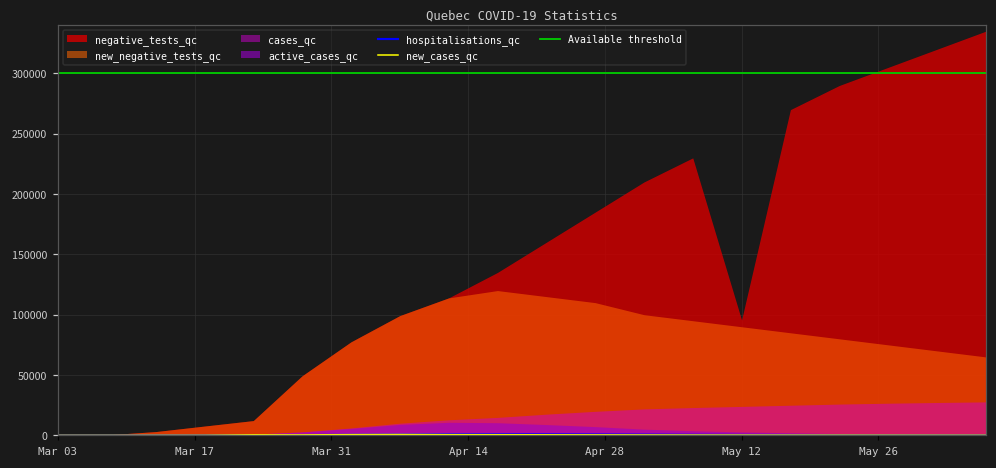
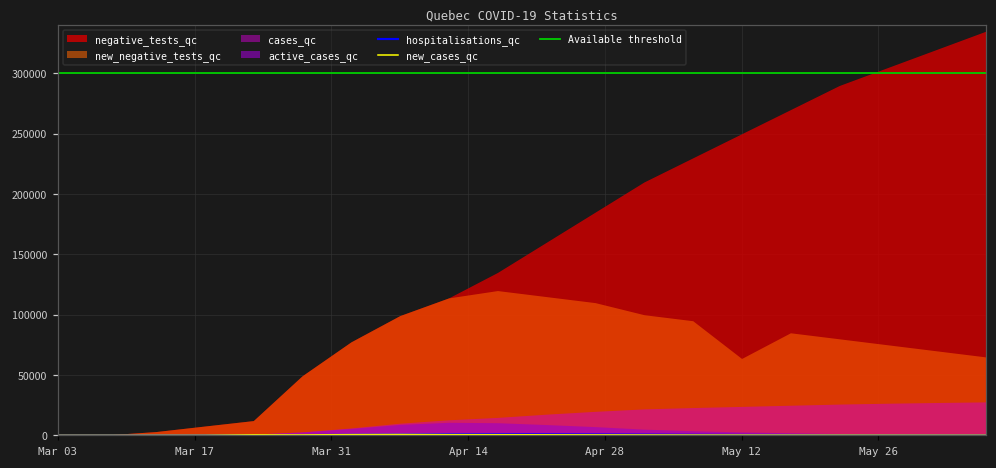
  {
    "negative_tests_qc": {
-     "May 12": 96000
+     "May 12": 250000
    },
    "new_cases_qc": {
      "May 12": 0
    },
    "new_negative_tests_qc": {
-     "May 12": 90000
+     "May 12": 64000
    }
  }
